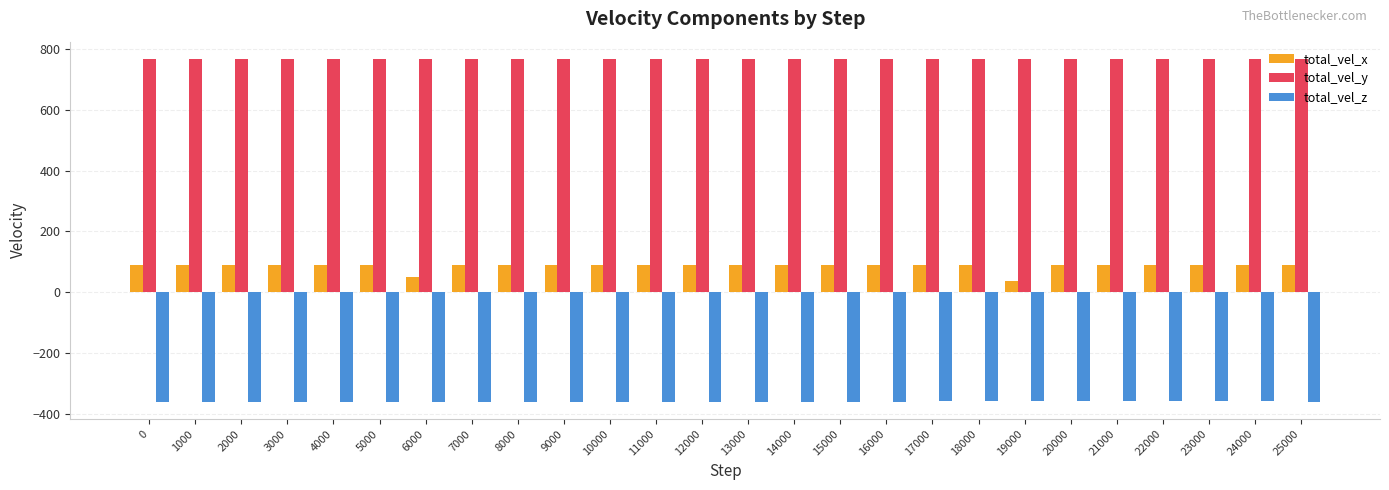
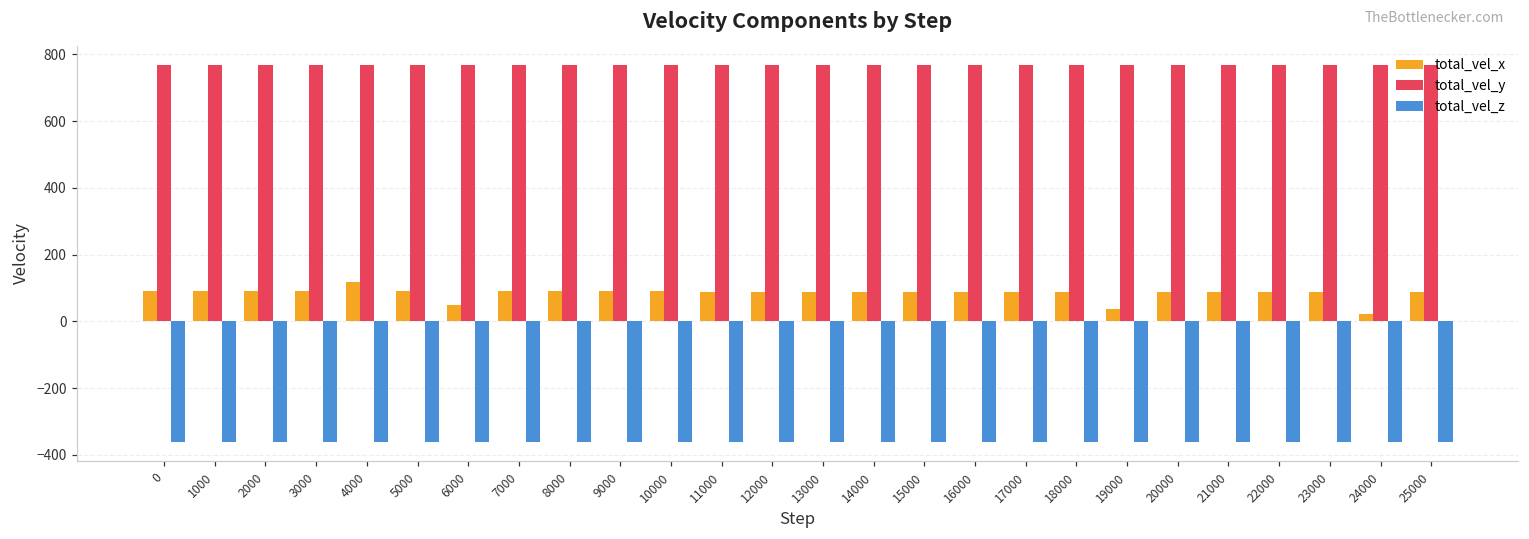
  {
    "total_vel_x": {
      "0": 90,
      "1000": 90,
      "2000": 90,
      "3000": 90,
-     "4000": 90,
+     "4000": 120,
      "5000": 90,
      "6000": 50,
      "7000": 90,
      "8000": 90,
      "9000": 90,
      "10000": 90,
      "11000": 90,
      "12000": 90,
      "13000": 90,
      "14000": 90,
      "15000": 90,
      "16000": 90,
      "17000": 90,
      "18000": 90,
      "19000": 40,
      "20000": 90,
      "21000": 90,
      "22000": 90,
      "23000": 90,
-     "24000": 90,
+     "24000": 20,
      "25000": 90
    },
    "total_vel_y": {
      "0": 770,
      "1000": 770,
      "2000": 770,
      "3000": 770,
      "4000": 770,
      "5000": 770,
      "6000": 770,
      "7000": 770,
      "8000": 770,
      "9000": 770,
      "10000": 770,
      "11000": 770,
      "12000": 770,
      "13000": 770,
      "14000": 770,
      "15000": 770,
      "16000": 770,
      "17000": 770,
      "18000": 770,
      "19000": 770,
      "20000": 770,
      "21000": 770,
      "22000": 770,
      "23000": 770,
      "24000": 770,
      "25000": 770
    },
    "total_vel_z": {
      "0": -360,
      "1000": -360,
      "2000": -360,
      "3000": -360,
      "4000": -360,
      "5000": -360,
      "6000": -360,
      "7000": -360,
      "8000": -360,
      "9000": -360,
      "10000": -360,
      "11000": -360,
      "12000": -360,
      "13000": -360,
      "14000": -360,
      "15000": -360,
      "16000": -360,
      "17000": -360,
      "18000": -360,
      "19000": -360,
      "20000": -360,
      "21000": -360,
      "22000": -360,
      "23000": -360,
      "24000": -360,
      "25000": -360
    }
  }
